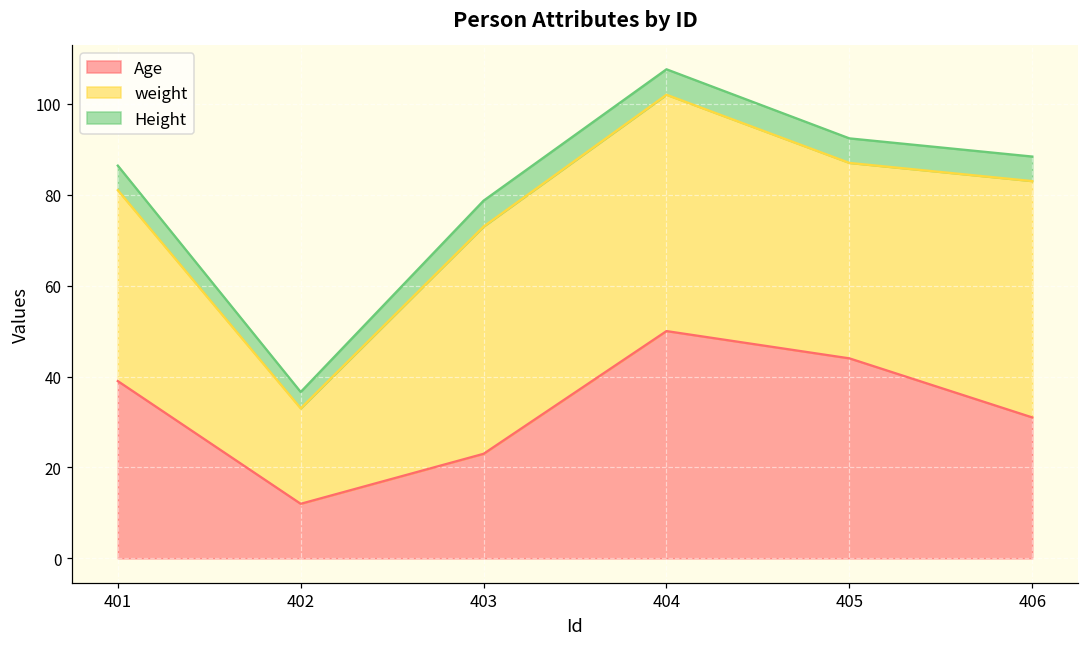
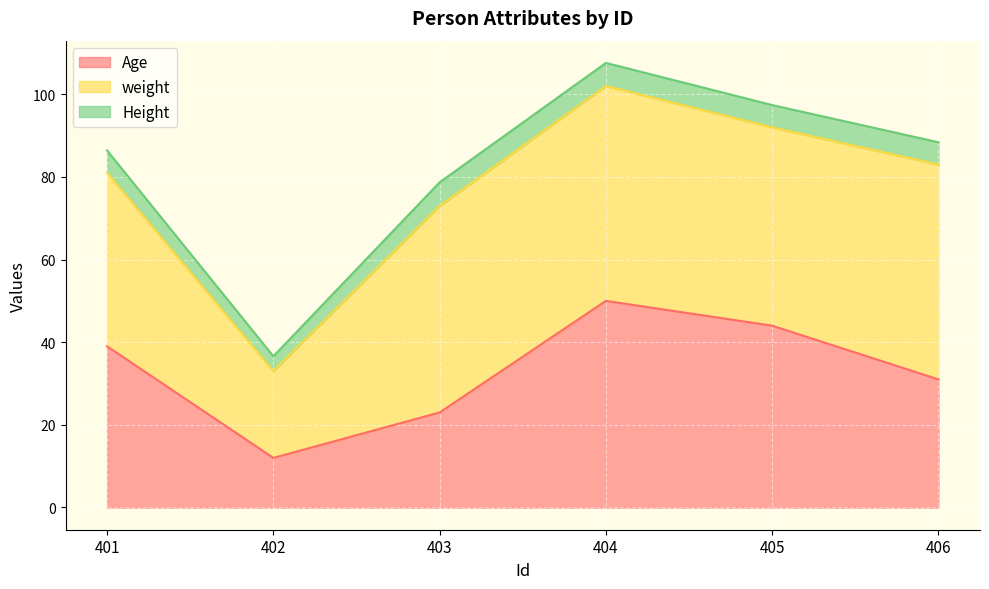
  {
    "Age": {
      "401": 39,
      "402": 12,
      "403": 23,
      "404": 50,
      "405": 44,
      "406": 31
    },
    "weight": {
      "401": 42,
      "402": 21,
      "403": 50,
      "404": 52,
-     "405": 43,
+     "405": 48,
      "406": 52
    },
    "Height": {
      "401": 5,
      "402": 4,
      "403": 6,
      "404": 6,
      "405": 5,
      "406": 5
    }
  }
